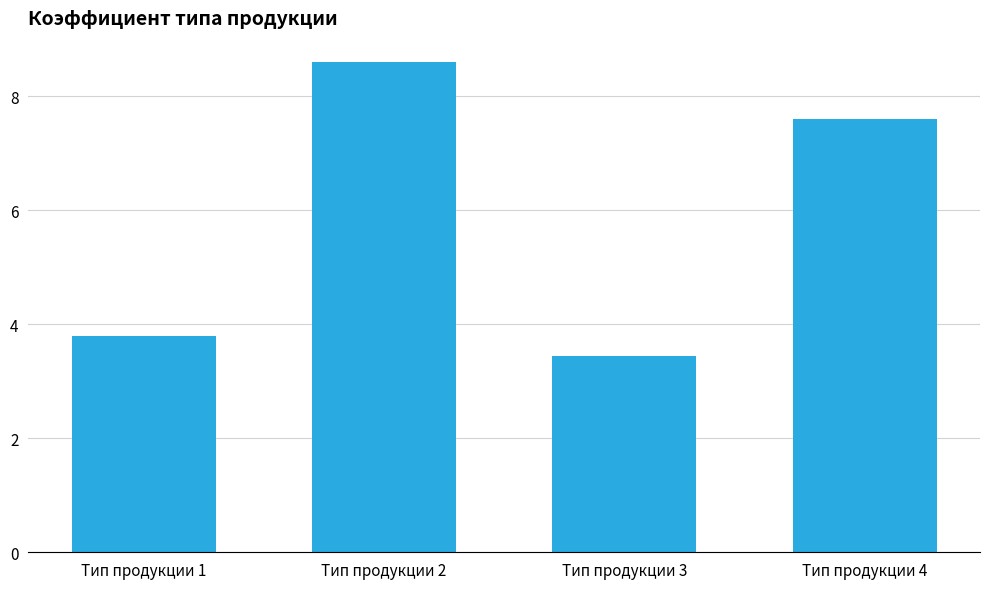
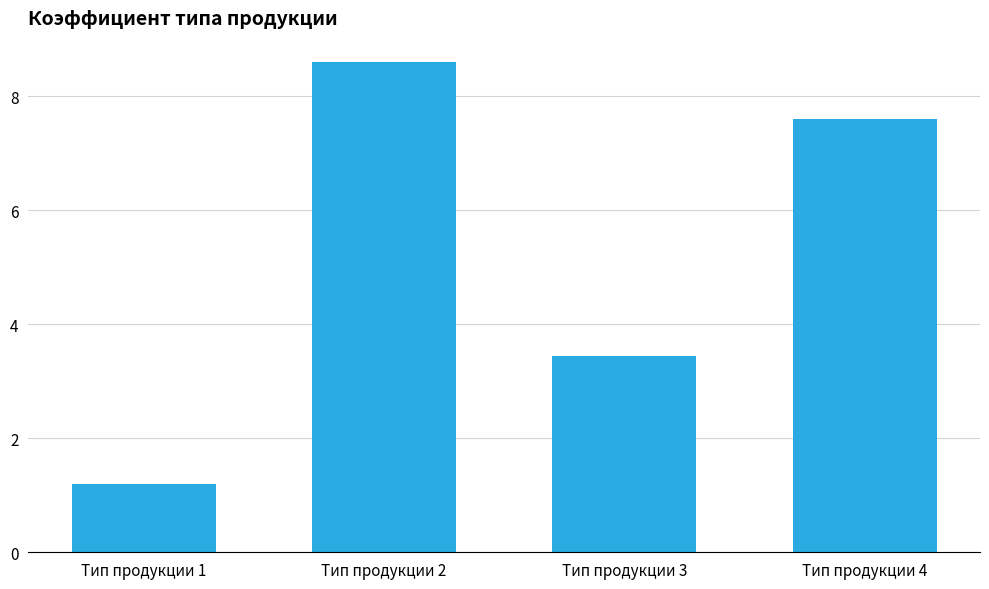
  {
-   "Тип продукции 1": 3.8,
+   "Тип продукции 1": 1.2,
    "Тип продукции 2": 8.6,
    "Тип продукции 3": 3.5,
    "Тип продукции 4": 7.6
  }
